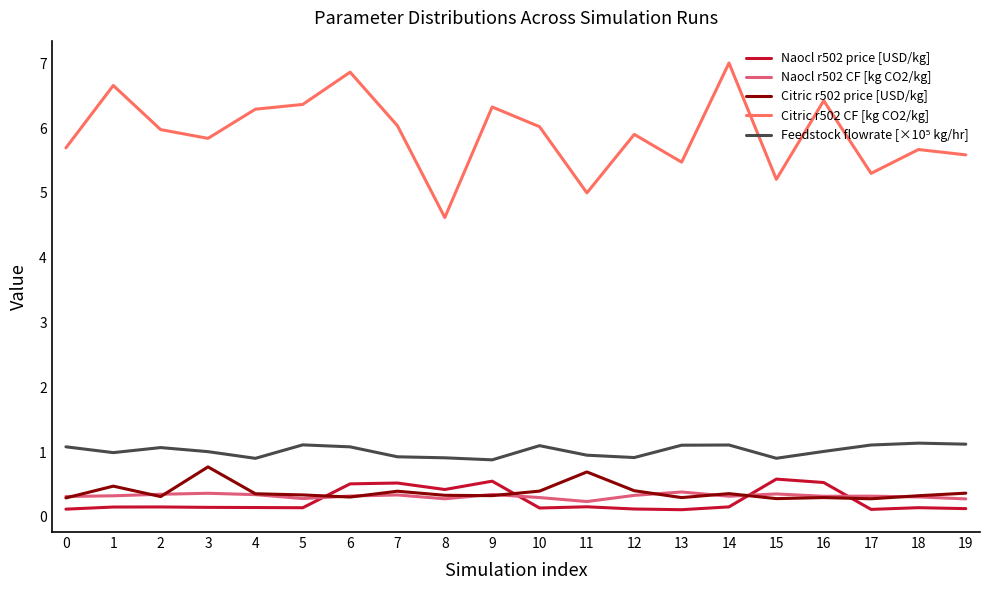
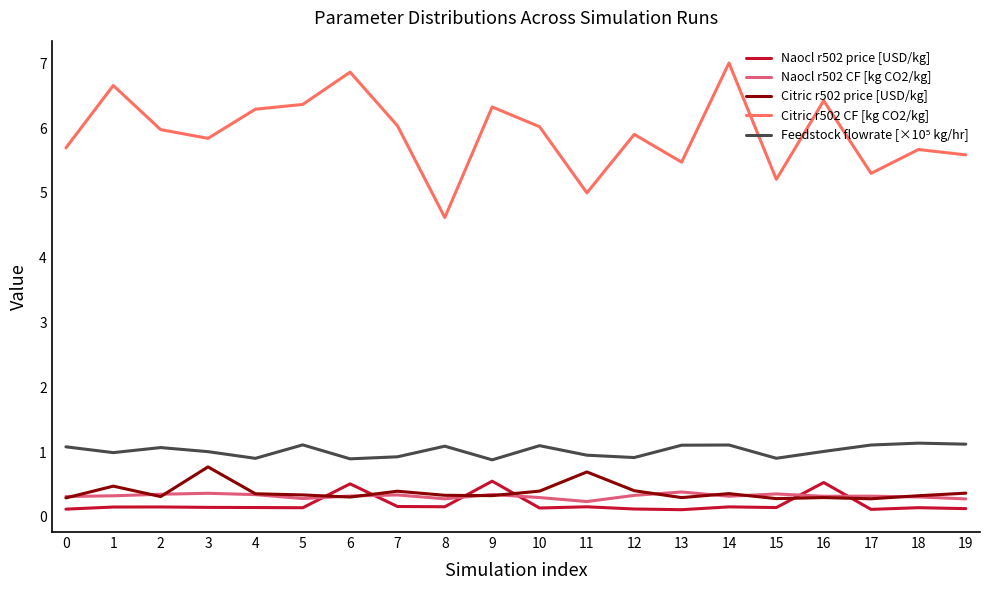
  {
    "Naocl r502 price [USD/kg]": {
      "0": 0.1,
      "1": 0.2,
      "2": 0.2,
      "3": 0.1,
      "4": 0.1,
      "5": 0.1,
      "6": 0.5,
-     "7": 0.5,
-     "8": 0.4,
+     "7": 0.2,
+     "8": 0.2,
      "9": 0.6,
      "10": 0.1,
      "11": 0.2,
      "12": 0.1,
      "13": 0.1,
      "14": 0.2,
-     "15": 0.6,
+     "15": 0.1,
      "16": 0.5,
      "17": 0.1,
      "18": 0.1,
      "19": 0.1
    },
    "Citric r502 price [USD/kg]": {
      "1": 0.5,
      "3": 0.8,
      "5": 0.3,
      "7": 0.4,
      "8": 0.3,
      "10": 0.4,
      "11": 0.7,
      "12": 0.4,
      "13": 0.3,
      "14": 0.4,
      "15": 0.3,
      "17": 0.3,
      "19": 0.4
    },
    "Feedstock flowrate [×10⁵ kg/hr]": {
      "0": 1.1,
      "1": 1.0,
      "2": 1.1,
      "3": 1.0,
      "4": 0.9,
      "5": 1.1,
-     "6": 1.1,
+     "6": 0.9,
      "7": 0.9,
-     "8": 0.9,
+     "8": 1.1,
      "9": 0.9,
      "10": 1.1,
      "11": 1.0,
      "12": 0.9,
      "13": 1.1,
      "14": 1.1,
      "15": 0.9,
      "16": 1.0,
      "17": 1.1,
      "18": 1.1,
      "19": 1.1
    }
  }
